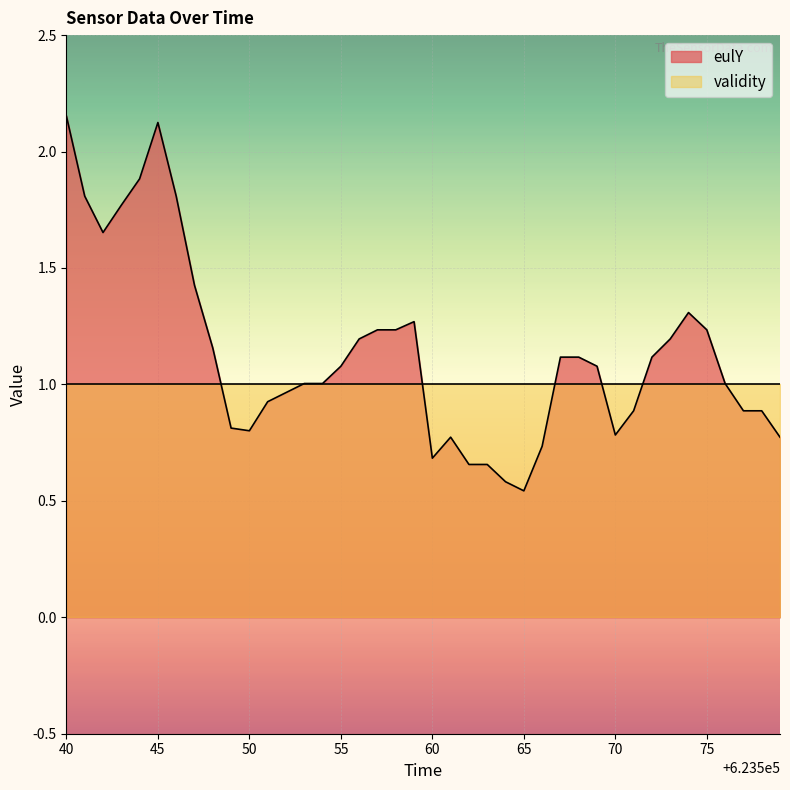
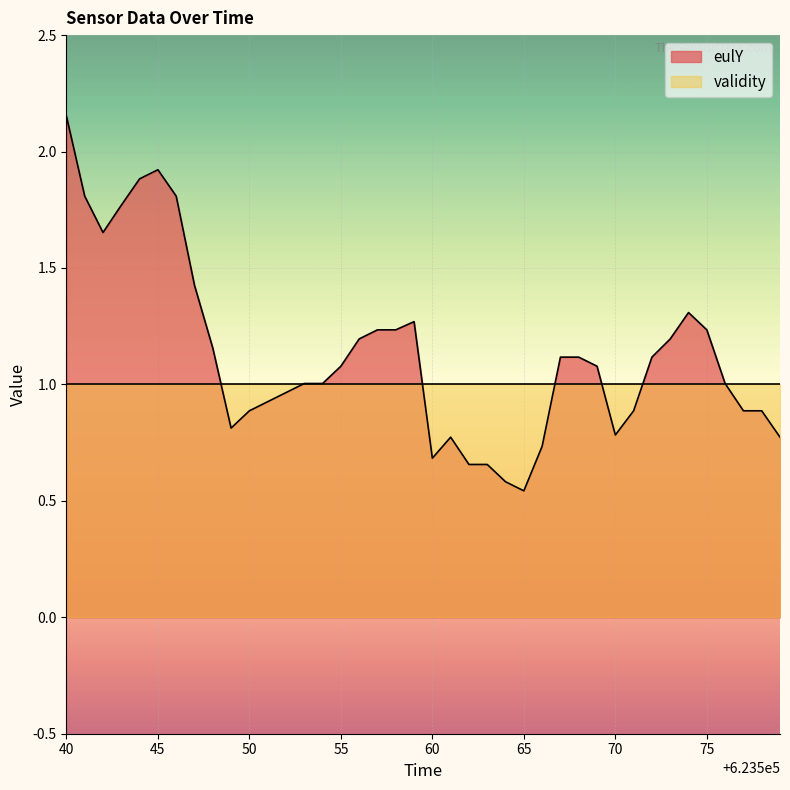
  {
    "eulY": {
      "40": 2.15,
-     "45": 2.12,
-     "50": 0.80,
+     "45": 1.92,
+     "50": 0.89,
      "55": 1.08,
      "60": 0.68,
      "65": 0.54,
      "70": 0.78,
      "75": 1.23
    },
    "validity": {
      "40": 1.00,
      "45": 1.00,
      "50": 1.00,
      "55": 1.00,
      "60": 1.00,
      "65": 1.00,
      "70": 1.00,
      "75": 1.00
    }
  }
